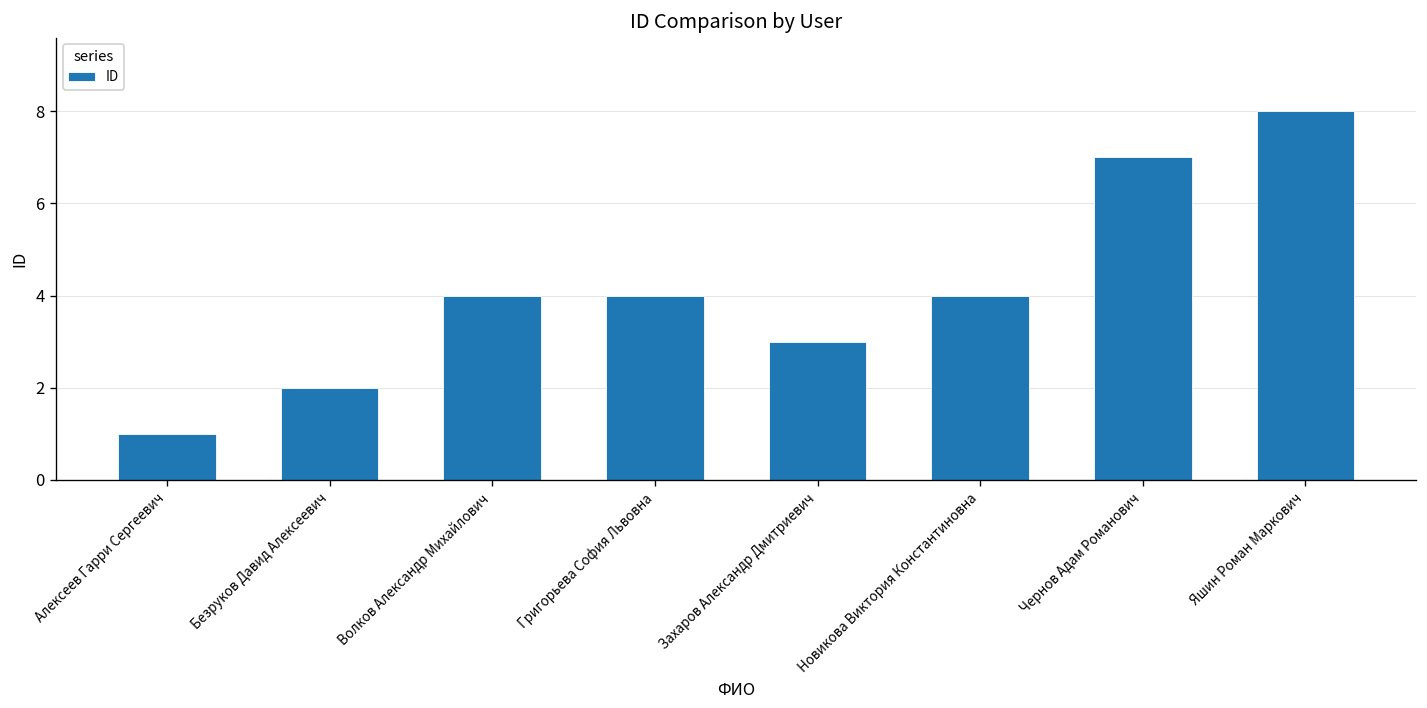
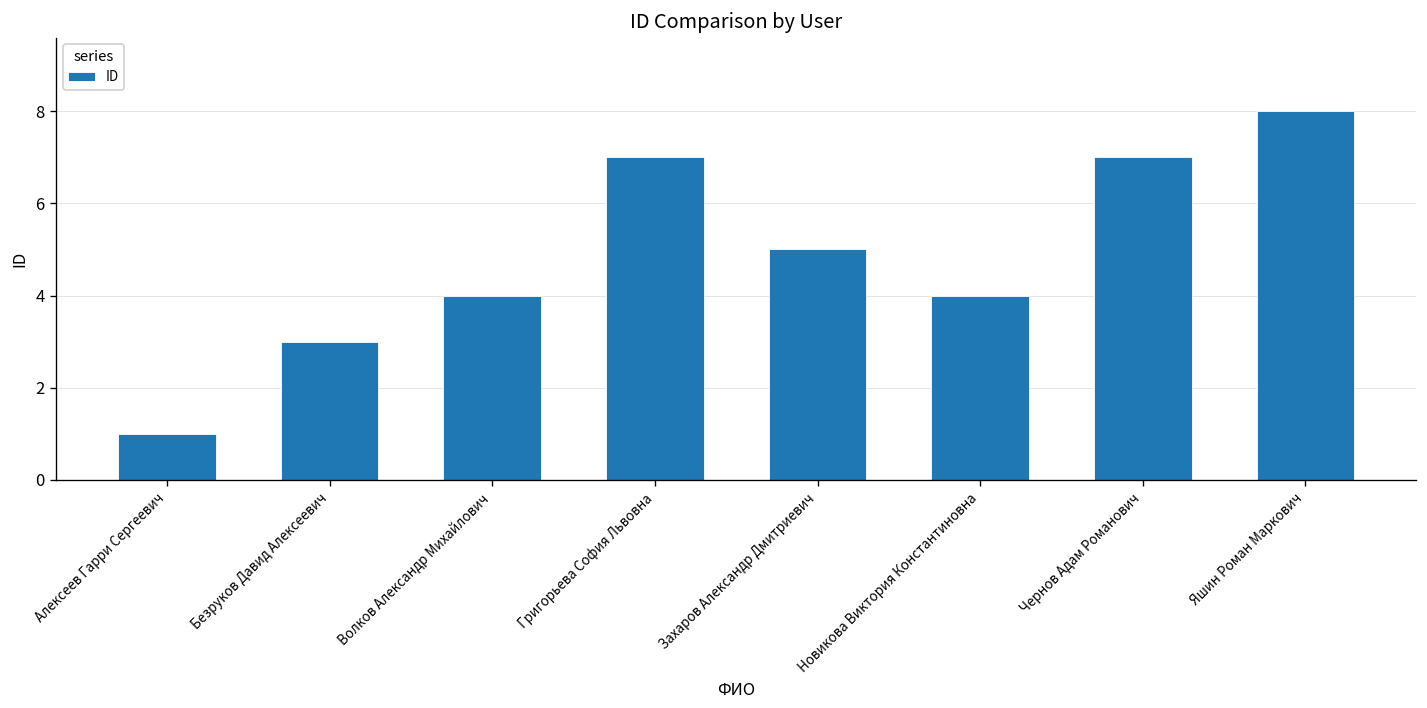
  {
    "Алексеев Гарри Сергеевич": 1,
-   "Безруков Давид Алексеевич": 2,
+   "Безруков Давид Алексеевич": 3,
    "Волков Александр Михайлович": 4,
-   "Григорьева София Львовна": 4,
-   "Захаров Александр Дмитриевич": 3,
+   "Григорьева София Львовна": 7,
+   "Захаров Александр Дмитриевич": 5,
    "Новикова Виктория Константиновна": 4,
    "Чернов Адам Романович": 7,
    "Яшин Роман Маркович": 8
  }
